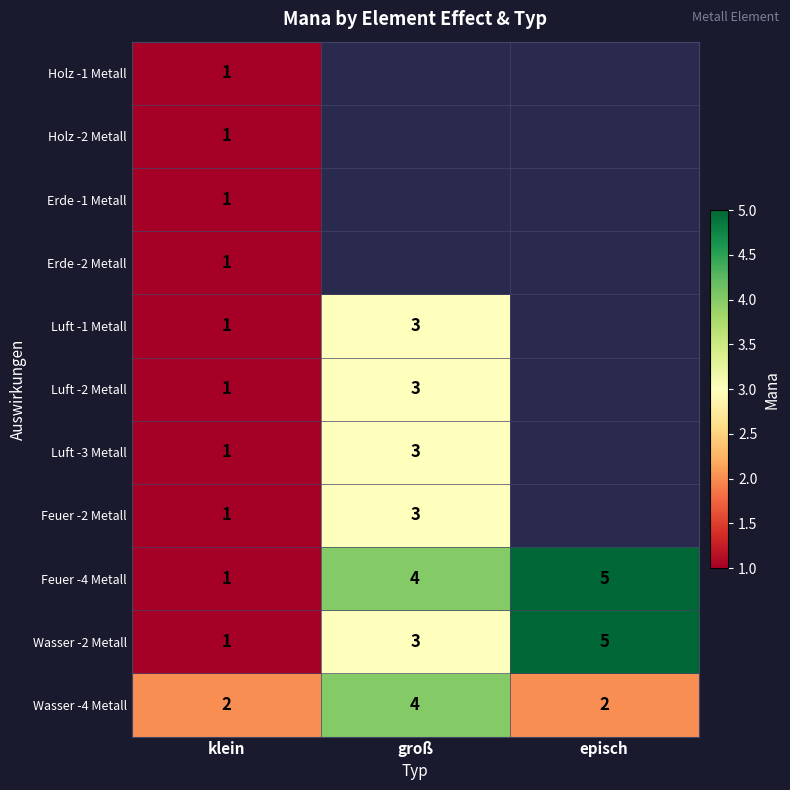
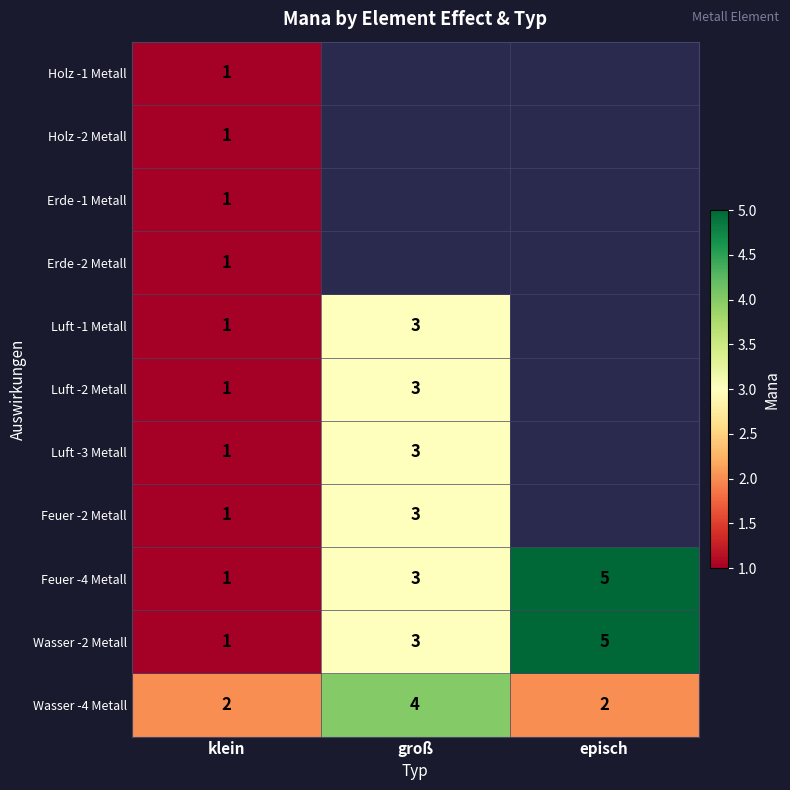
  {
    "Holz -1 Metall": {
      "klein": 1
    },
    "Holz -2 Metall": {
      "klein": 1
    },
    "Erde -1 Metall": {
      "klein": 1
    },
    "Erde -2 Metall": {
      "klein": 1
    },
    "Luft -1 Metall": {
      "klein": 1,
      "groß": 3
    },
    "Luft -2 Metall": {
      "klein": 1,
      "groß": 3
    },
    "Luft -3 Metall": {
      "klein": 1,
      "groß": 3
    },
    "Feuer -2 Metall": {
      "klein": 1,
      "groß": 3
    },
    "Feuer -4 Metall": {
      "klein": 1,
-     "groß": 4,
+     "groß": 3,
      "episch": 5
    },
    "Wasser -2 Metall": {
      "klein": 1,
      "groß": 3,
      "episch": 5
    },
    "Wasser -4 Metall": {
      "klein": 2,
      "groß": 4,
      "episch": 2
    }
  }
